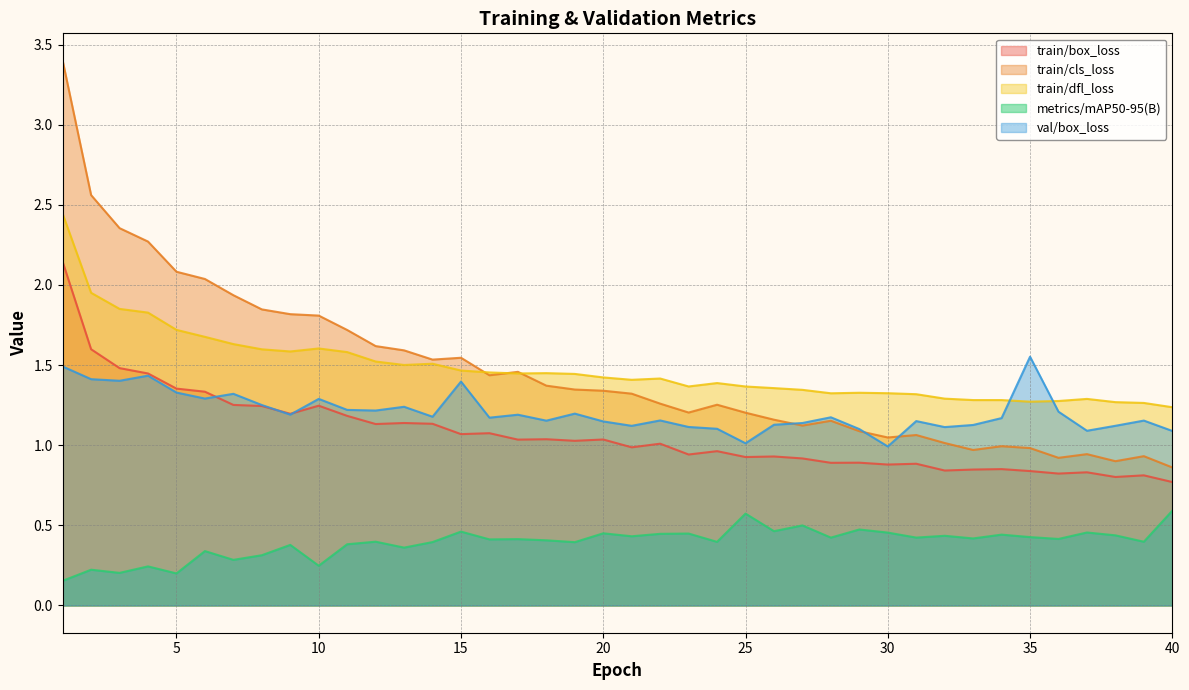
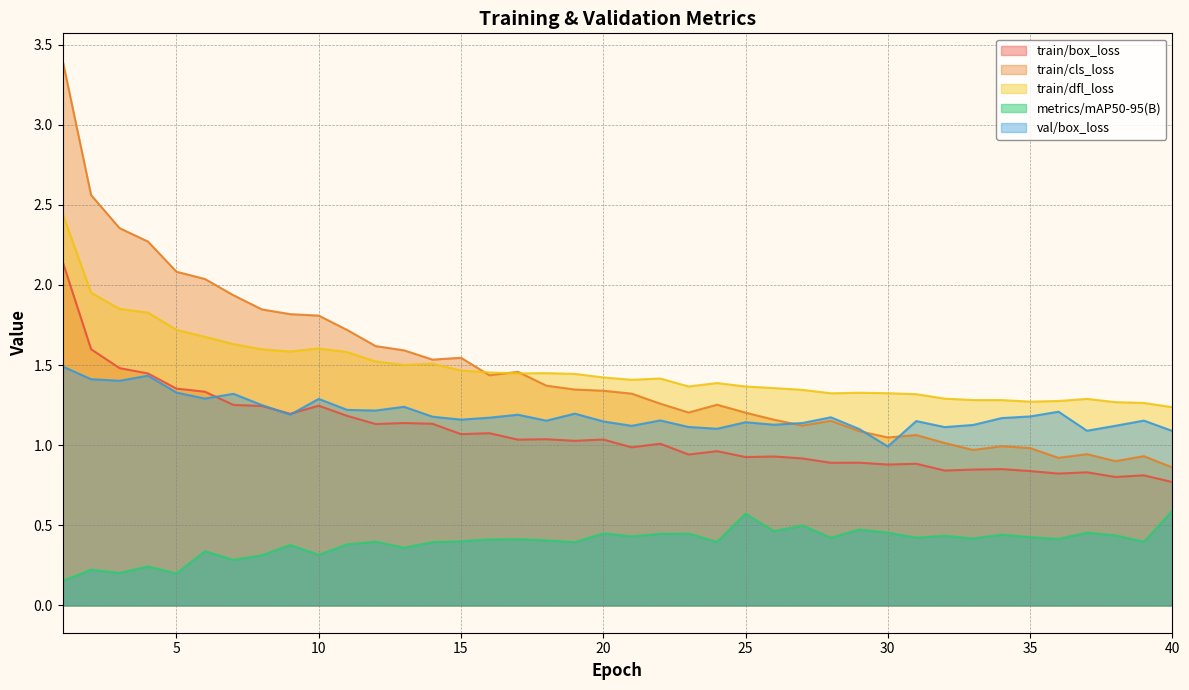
  {
    "metrics/mAP50-95(B)": {
      "5": 0.20,
-     "10": 0.25,
-     "15": 0.46,
+     "10": 0.32,
+     "15": 0.40,
      "20": 0.45,
      "25": 0.57,
      "30": 0.45,
      "35": 0.43,
      "40": 0.59
    },
    "val/box_loss": {
      "5": 1.33,
      "10": 1.29,
-     "15": 1.40,
+     "15": 1.16,
      "20": 1.15,
-     "25": 1.01,
+     "25": 1.14,
      "30": 0.99,
-     "35": 1.55,
+     "35": 1.18,
      "40": 1.09
    }
  }
